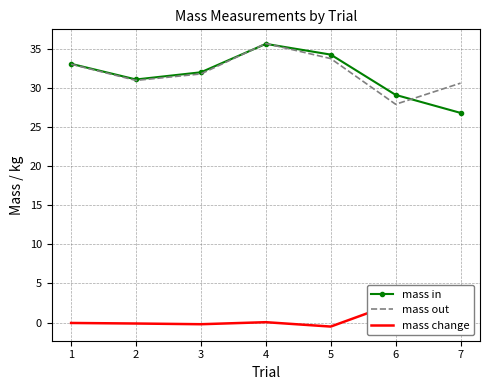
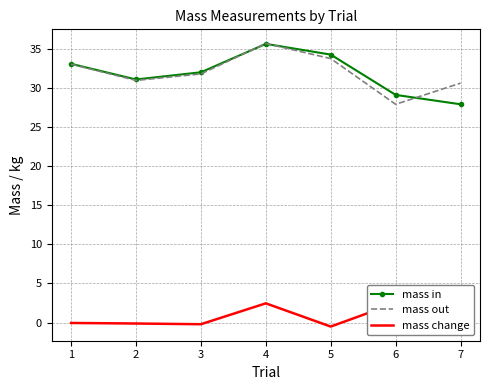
  {
    "mass in": {
      "5": 34,
      "6": 29,
-     "7": 27
+     "7": 28
    },
    "mass out": {
      "5": 34,
      "6": 28,
      "7": 31
    },
    "mass change": {
      "1": 0,
      "2": 0,
      "3": 0,
-     "4": 0,
+     "4": 2,
      "5": -1
    }
  }
